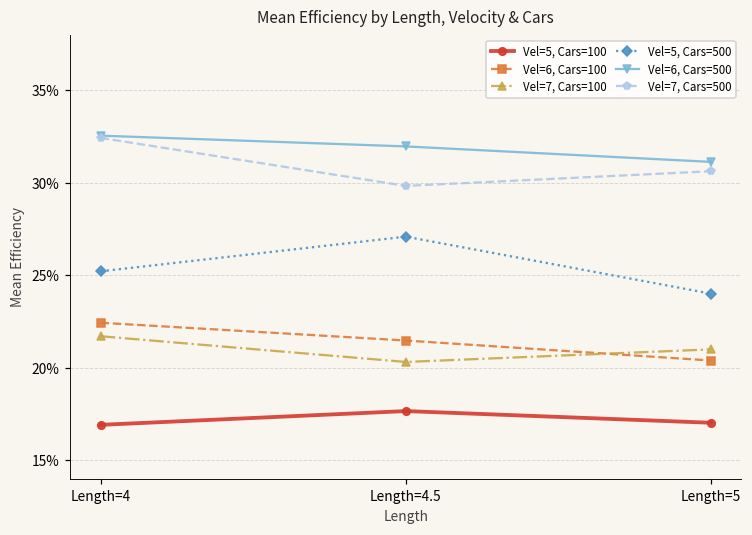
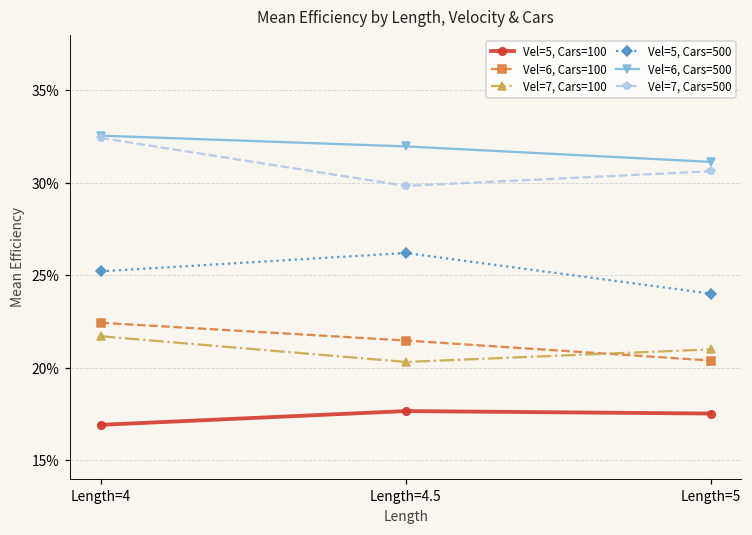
  {
    "Vel=5, Cars=100": {
      "Length=4": "16.9%",
      "Length=4.5": "17.7%",
-     "Length=5": "17.0%"
+     "Length=5": "17.5%"
    },
    "Vel=5, Cars=500": {
      "Length=4": "25.2%",
-     "Length=4.5": "27.1%",
+     "Length=4.5": "26.2%",
      "Length=5": "24.0%"
    }
  }
